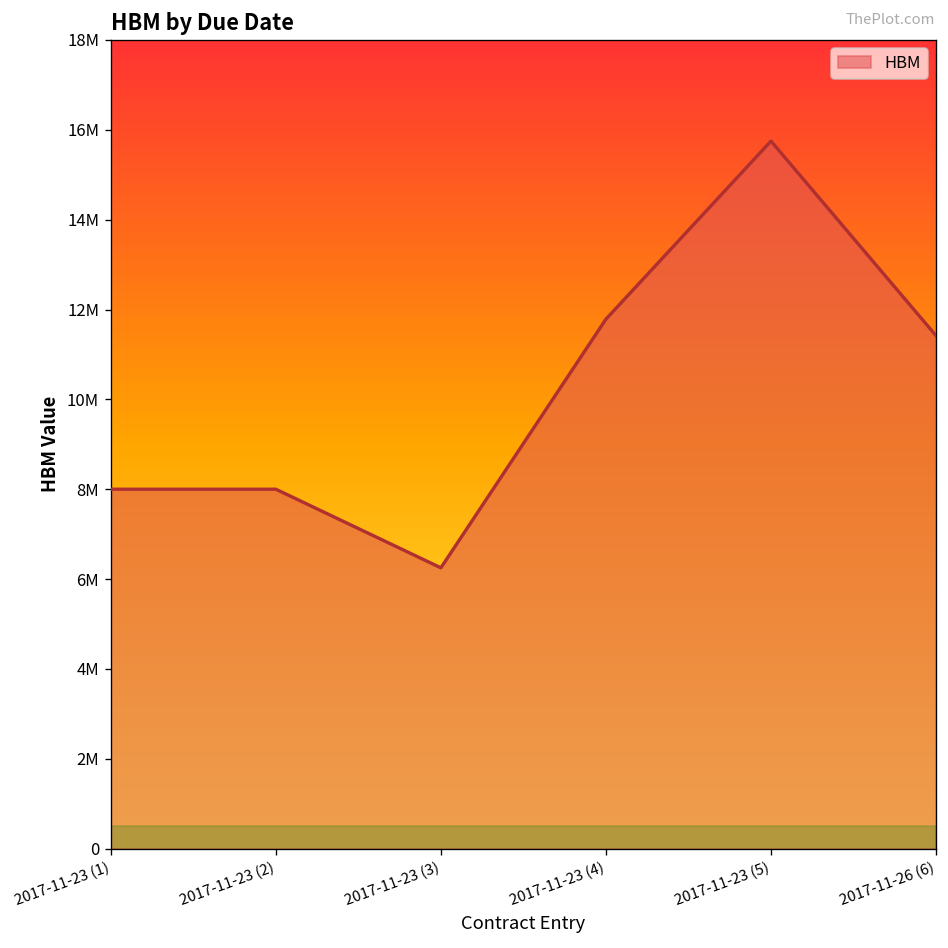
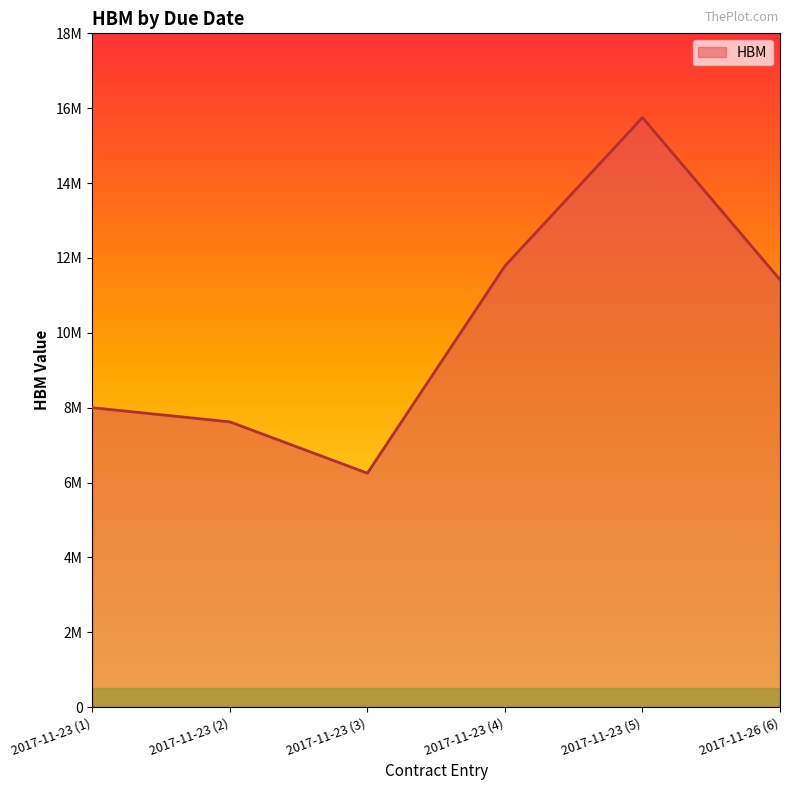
  {
    "2017-11-23 (1)": 8000000,
-   "2017-11-23 (2)": 8000000,
+   "2017-11-23 (2)": 7600000,
    "2017-11-23 (3)": 6300000,
    "2017-11-23 (4)": 11800000,
    "2017-11-23 (5)": 15800000,
    "2017-11-26 (6)": 11400000
  }
